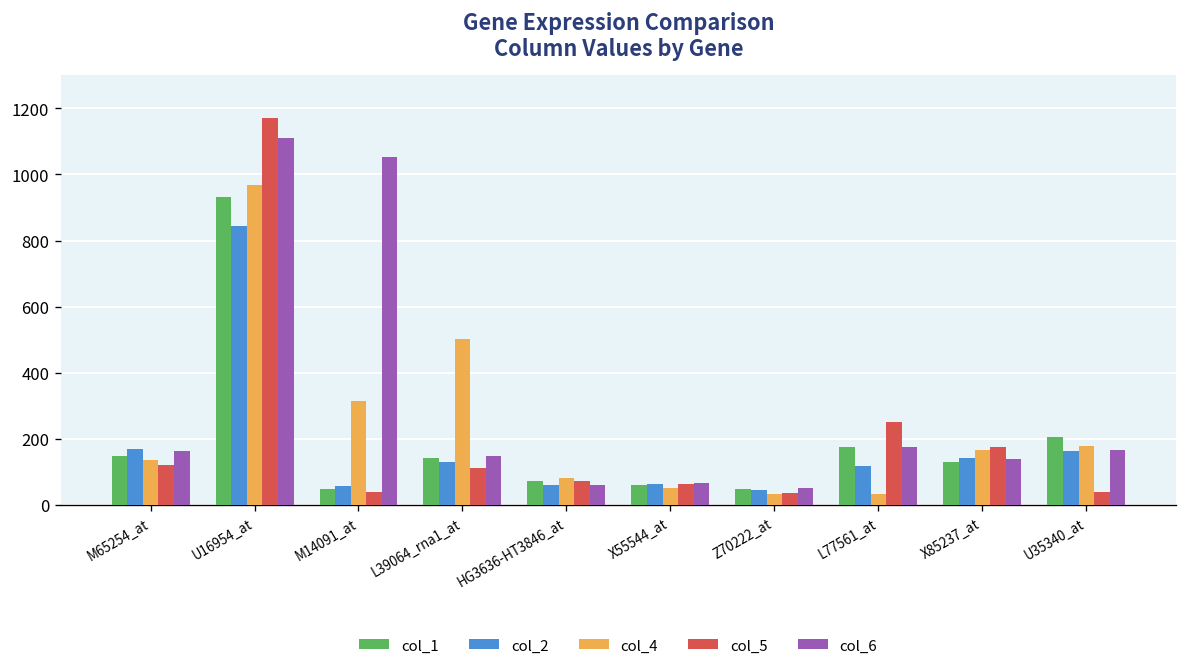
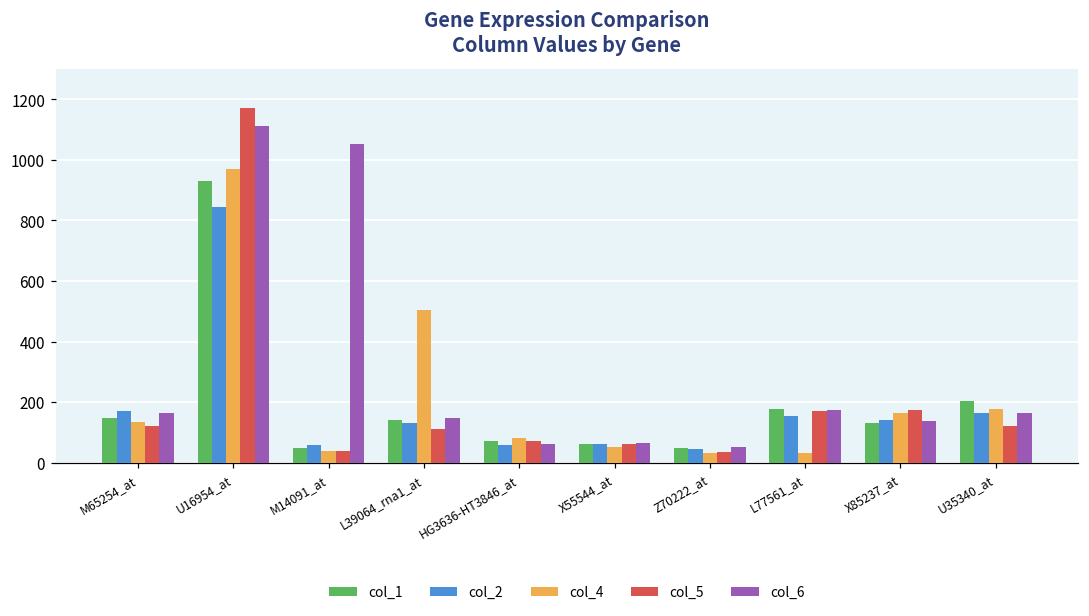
  {
    "col_1": {
      "M65254_at": 150,
      "U16954_at": 930,
      "M14091_at": 50,
      "L39064_rna1_at": 140,
      "HG3636-HT3846_at": 70,
      "X55544_at": 60,
      "Z70222_at": 50,
      "L77561_at": 180,
      "X85237_at": 130,
      "U35340_at": 210
    },
    "col_2": {
      "M65254_at": 170,
      "U16954_at": 850,
      "M14091_at": 60,
      "L39064_rna1_at": 130,
      "HG3636-HT3846_at": 60,
      "X55544_at": 60,
      "Z70222_at": 50,
-     "L77561_at": 120,
+     "L77561_at": 150,
      "X85237_at": 140,
      "U35340_at": 160
    },
    "col_4": {
      "M65254_at": 140,
      "U16954_at": 970,
-     "M14091_at": 310,
+     "M14091_at": 40,
      "L39064_rna1_at": 500,
      "HG3636-HT3846_at": 80,
      "X55544_at": 50,
      "Z70222_at": 30,
      "L77561_at": 30,
      "X85237_at": 170,
      "U35340_at": 180
    },
    "col_5": {
      "M65254_at": 120,
      "U16954_at": 1170,
      "M14091_at": 40,
      "L39064_rna1_at": 110,
      "HG3636-HT3846_at": 70,
      "X55544_at": 60,
      "Z70222_at": 30,
-     "L77561_at": 250,
+     "L77561_at": 170,
      "X85237_at": 180,
-     "U35340_at": 40
+     "U35340_at": 120
    },
    "col_6": {
      "M65254_at": 160,
      "U16954_at": 1110,
      "M14091_at": 1050,
      "L39064_rna1_at": 150,
      "HG3636-HT3846_at": 60,
      "X55544_at": 70,
      "Z70222_at": 50,
      "L77561_at": 180,
      "X85237_at": 140,
      "U35340_at": 170
    }
  }
